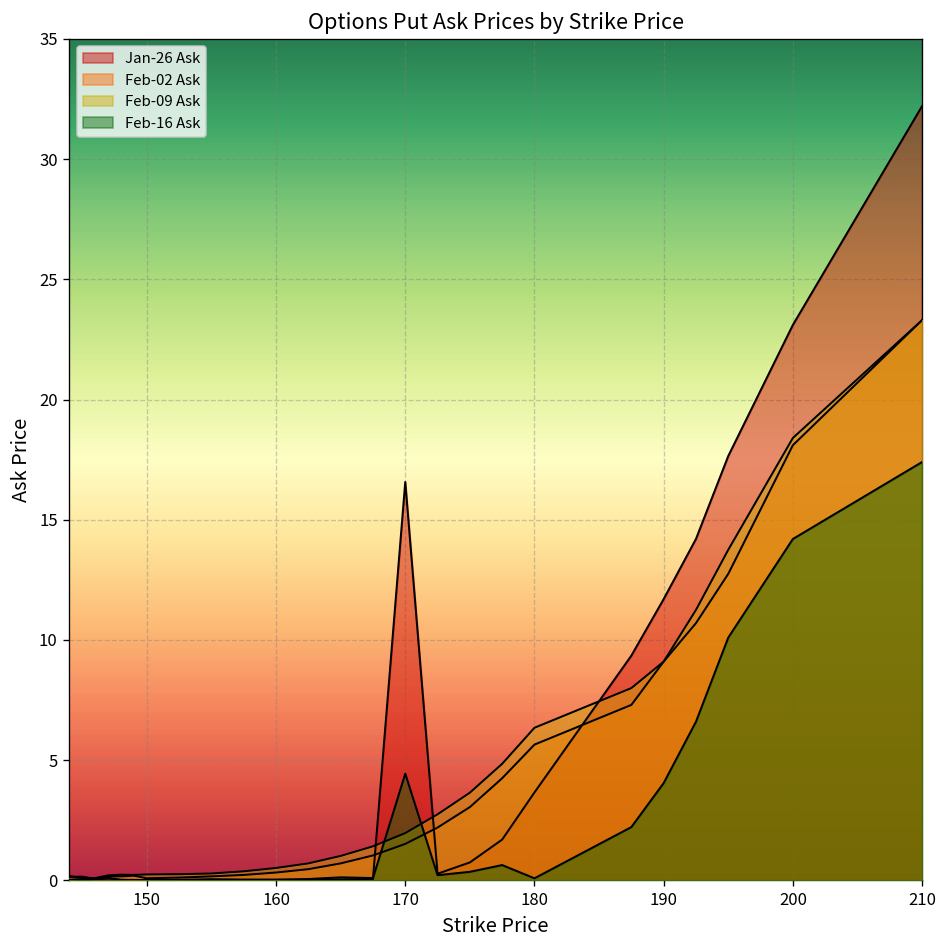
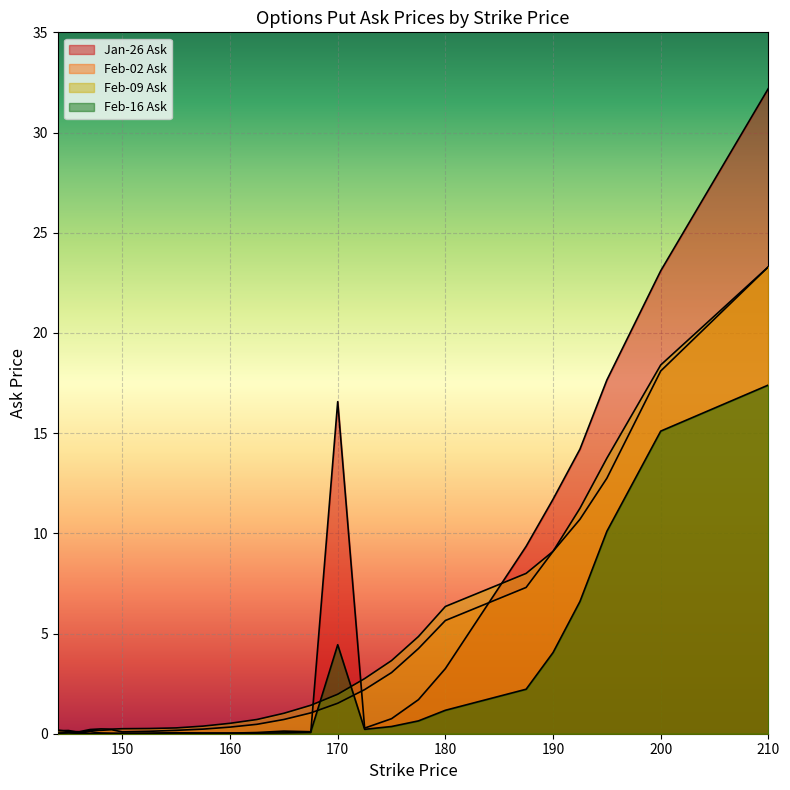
  {
    "Jan-26 Ask": {
      "170": 16.6,
-     "180": 3.7,
+     "180": 3.3,
      "190": 11.7,
      "200": 23.1,
      "210": 32.2
    },
    "Feb-16 Ask": {
      "170": 4.4,
-     "180": 0.1,
+     "180": 1.2,
      "190": 4.1,
-     "200": 14.2,
+     "200": 15.1,
      "210": 17.4
    }
  }
